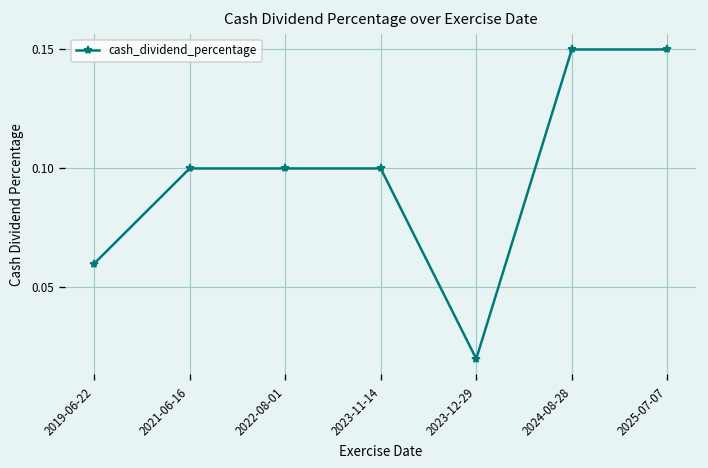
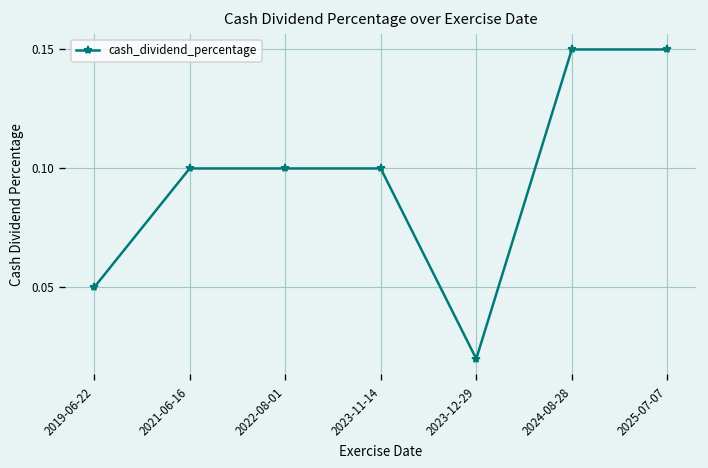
  {
-   "2019-06-22": 0.06,
+   "2019-06-22": 0.05,
    "2021-06-16": 0.10,
    "2022-08-01": 0.10,
    "2023-11-14": 0.10,
    "2023-12-29": 0.02,
    "2024-08-28": 0.15,
    "2025-07-07": 0.15
  }
